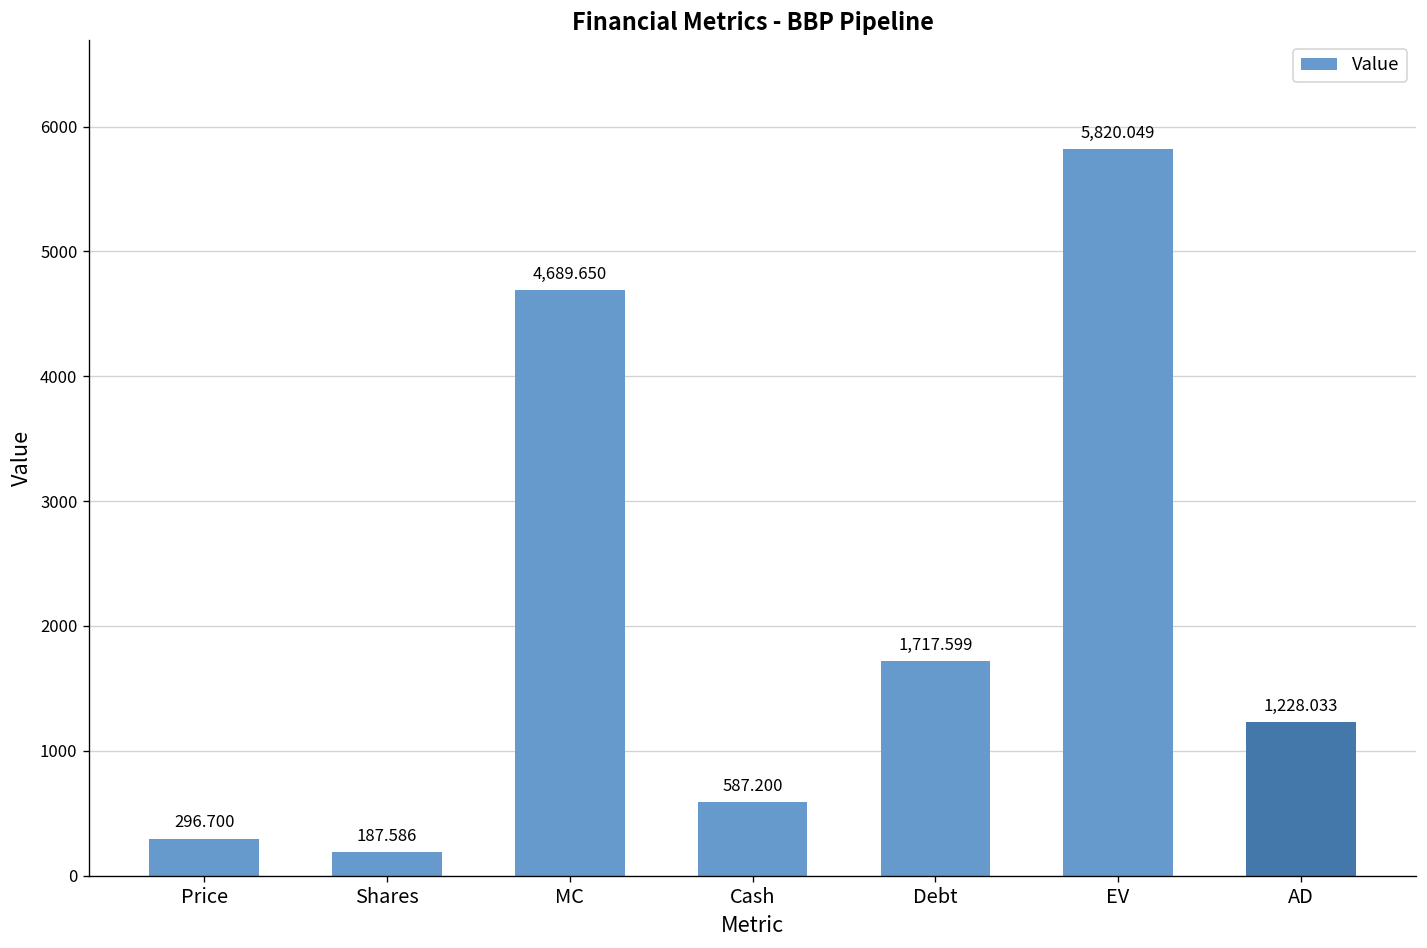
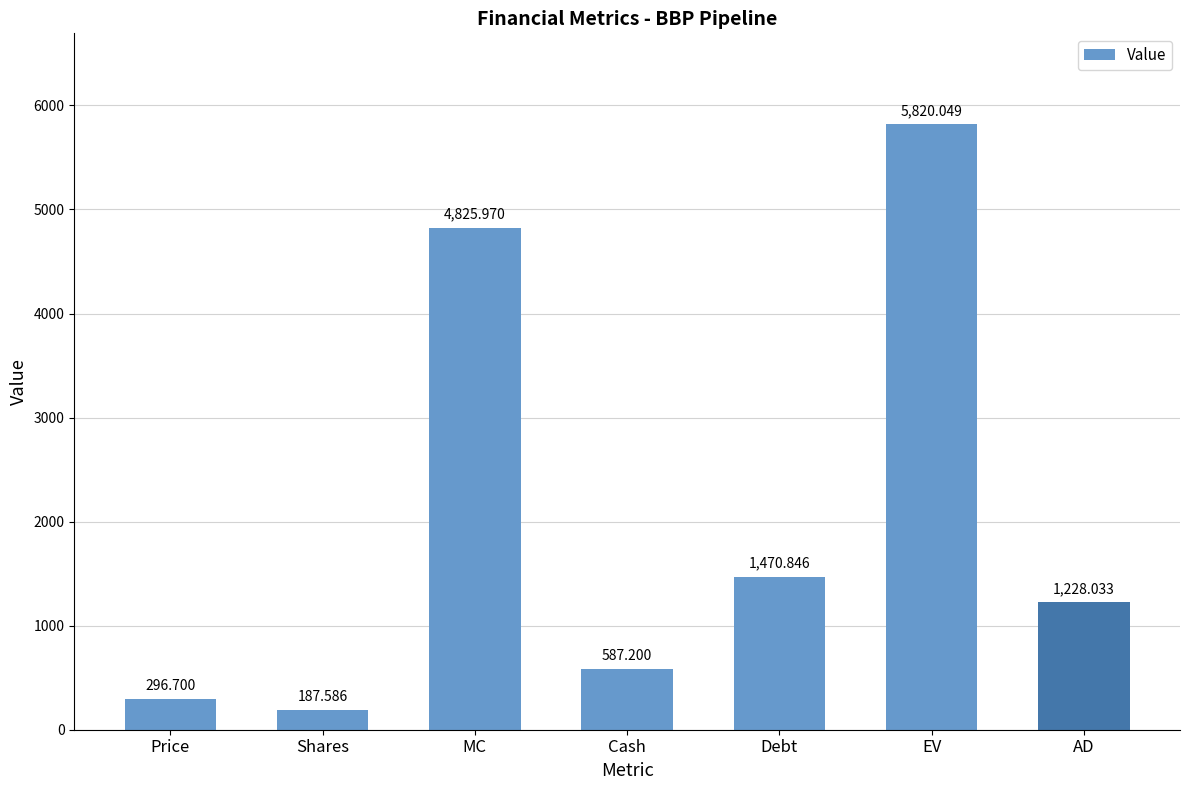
  {
    "Price": "296.700",
    "Shares": "187.586",
-   "MC": "4,689.650",
+   "MC": "4,825.970",
    "Cash": "587.200",
-   "Debt": "1,717.599",
+   "Debt": "1,470.846",
    "EV": "5,820.049",
    "AD": "1,228.033"
  }
